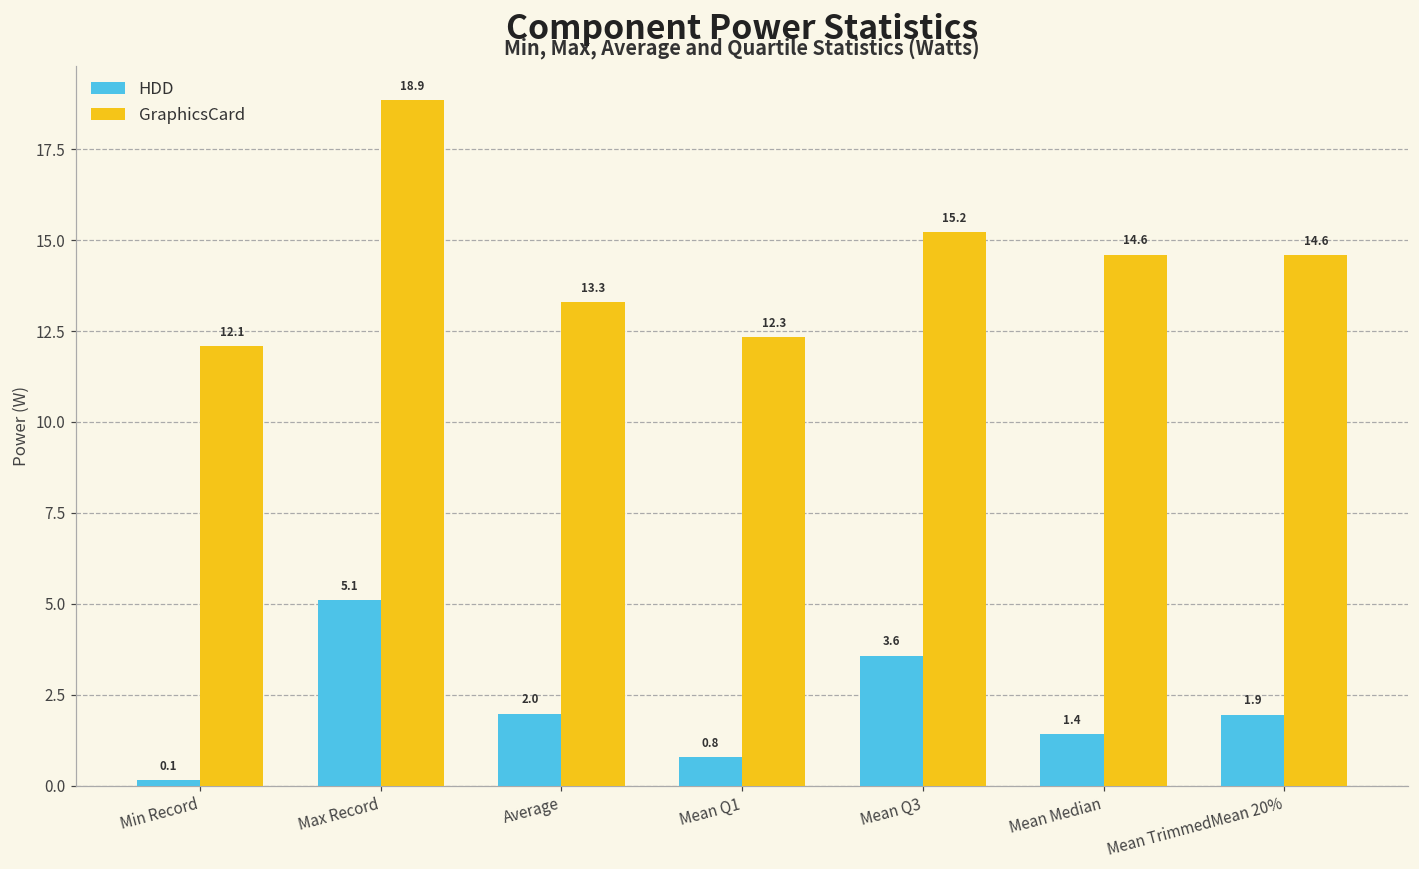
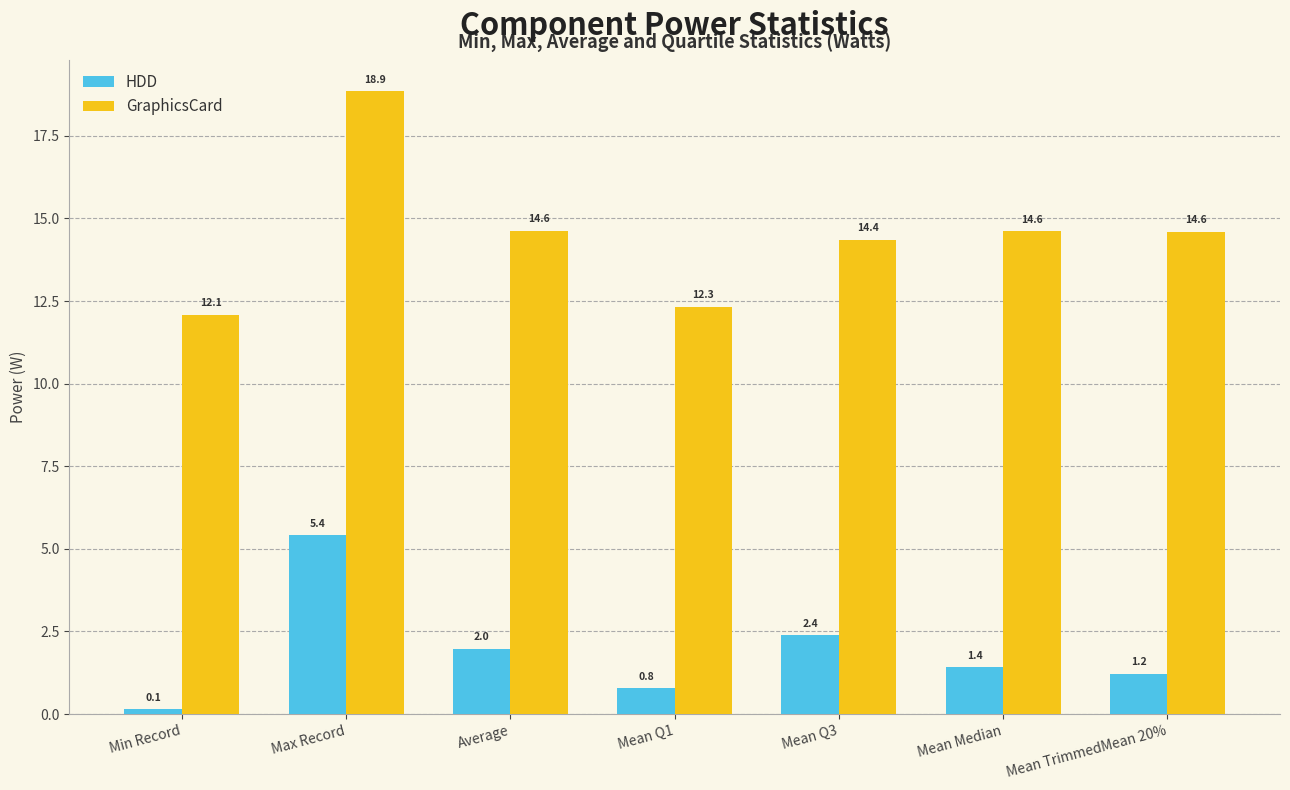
  {
    "HDD": {
      "Min Record": 0.1,
-     "Max Record": 5.1,
+     "Max Record": 5.4,
      "Average": 2.0,
      "Mean Q1": 0.8,
-     "Mean Q3": 3.6,
+     "Mean Q3": 2.4,
      "Mean Median": 1.4,
-     "Mean TrimmedMean 20%": 1.9
+     "Mean TrimmedMean 20%": 1.2
    },
    "GraphicsCard": {
      "Min Record": 12.1,
      "Max Record": 18.9,
-     "Average": 13.3,
+     "Average": 14.6,
      "Mean Q1": 12.3,
-     "Mean Q3": 15.2,
+     "Mean Q3": 14.4,
      "Mean Median": 14.6,
      "Mean TrimmedMean 20%": 14.6
    }
  }
